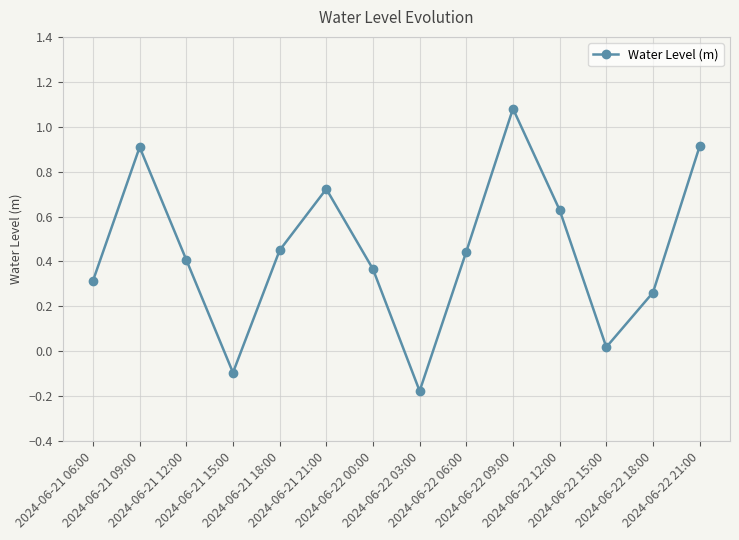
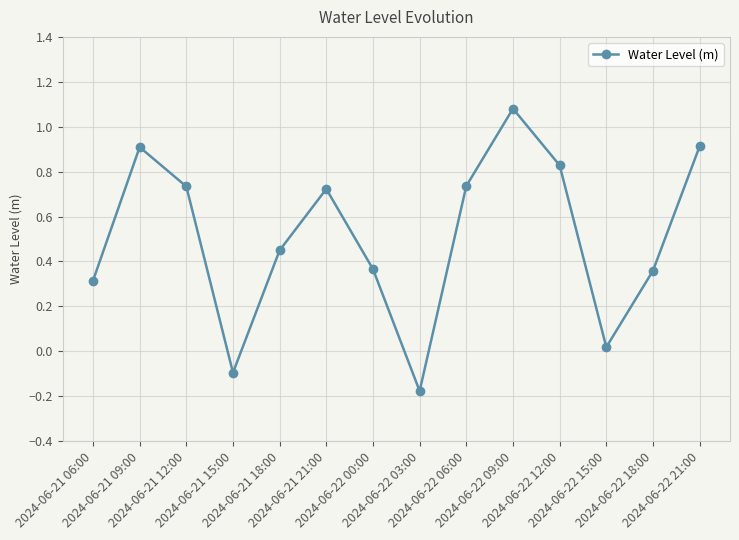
  {
    "2024-06-21 06:00": 0.31,
    "2024-06-21 09:00": 0.91,
-   "2024-06-21 12:00": 0.41,
+   "2024-06-21 12:00": 0.73,
    "2024-06-21 15:00": -0.09,
    "2024-06-21 18:00": 0.45,
    "2024-06-21 21:00": 0.72,
    "2024-06-22 00:00": 0.37,
    "2024-06-22 03:00": -0.18,
-   "2024-06-22 06:00": 0.44,
+   "2024-06-22 06:00": 0.74,
    "2024-06-22 09:00": 1.08,
-   "2024-06-22 12:00": 0.63,
+   "2024-06-22 12:00": 0.83,
    "2024-06-22 15:00": 0.02,
-   "2024-06-22 18:00": 0.26,
+   "2024-06-22 18:00": 0.36,
    "2024-06-22 21:00": 0.91
  }
